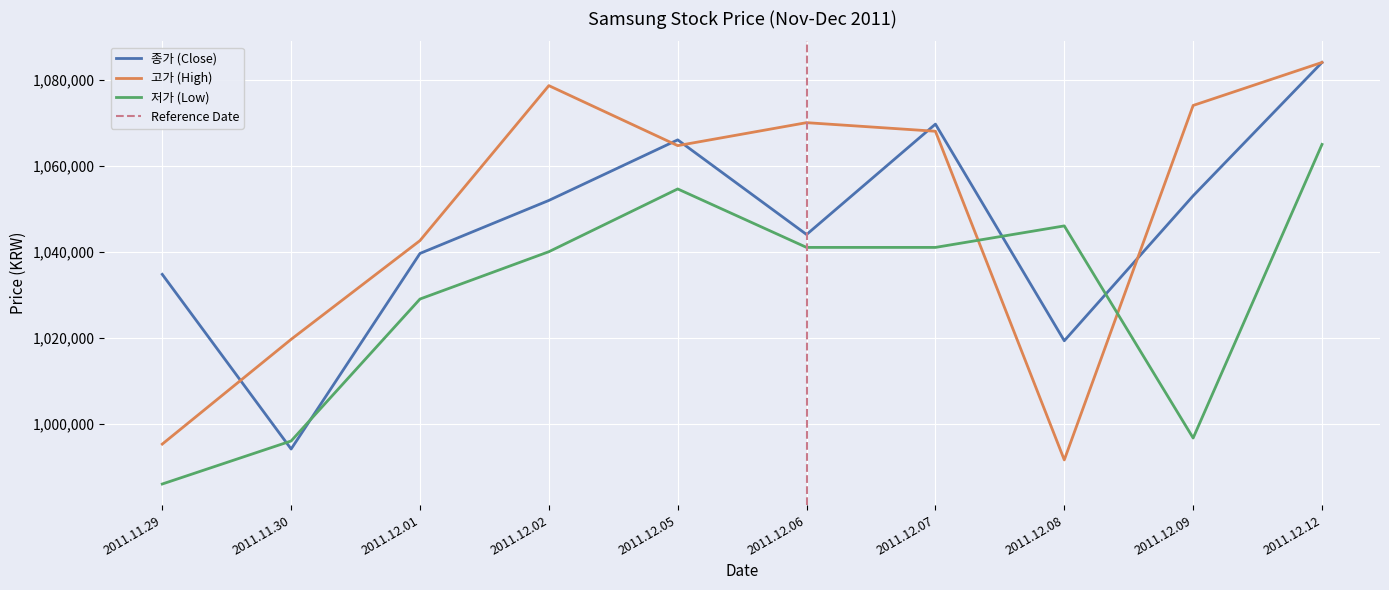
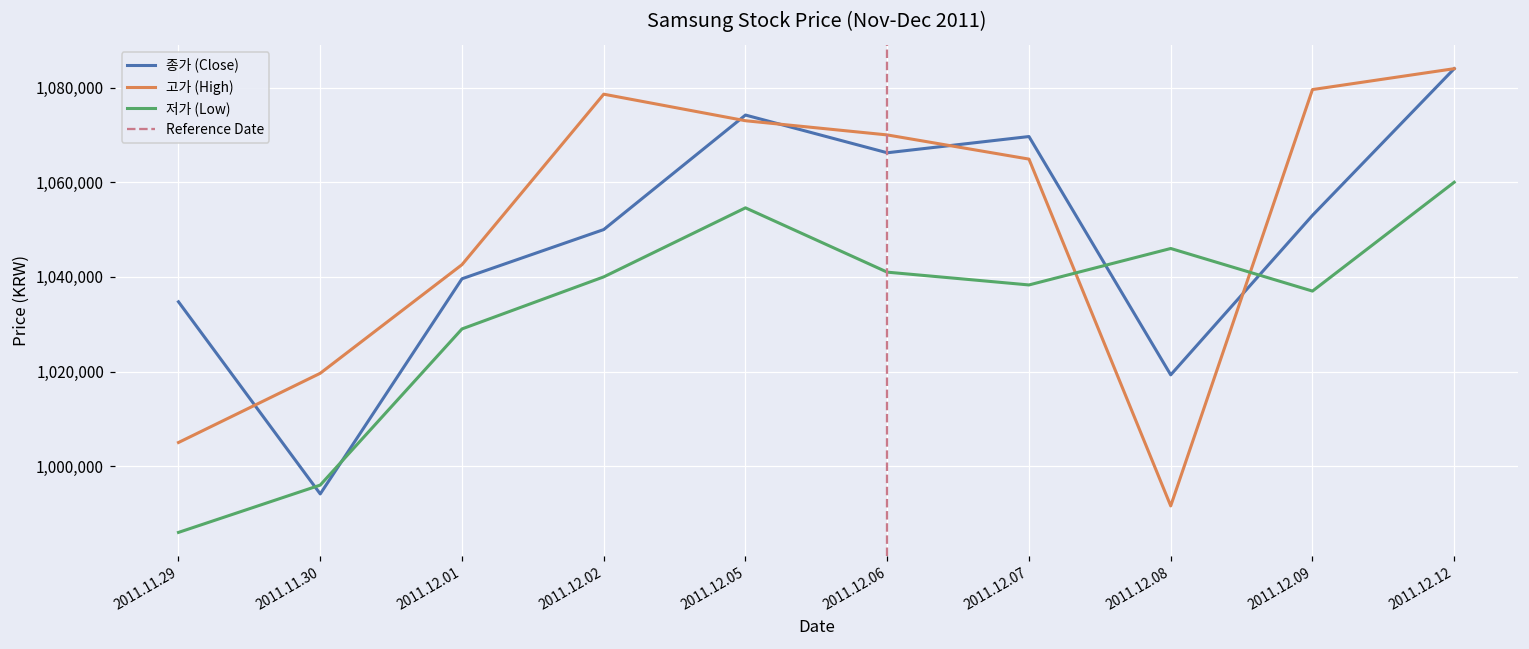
  {
    "종가 (Close)": {
      "2011.11.29": "1,035,000",
      "2011.11.30": "994,000",
      "2011.12.01": "1,040,000",
-     "2011.12.02": "1,052,000",
-     "2011.12.05": "1,066,000",
-     "2011.12.06": "1,044,000",
+     "2011.12.02": "1,050,000",
+     "2011.12.05": "1,074,000",
+     "2011.12.06": "1,066,000",
      "2011.12.07": "1,070,000",
      "2011.12.08": "1,019,000",
      "2011.12.09": "1,053,000"
    },
    "고가 (High)": {
-     "2011.11.29": "995,000",
+     "2011.11.29": "1,005,000",
      "2011.11.30": "1,020,000",
      "2011.12.01": "1,043,000",
      "2011.12.02": "1,079,000",
-     "2011.12.05": "1,065,000",
+     "2011.12.05": "1,073,000",
      "2011.12.06": "1,070,000",
-     "2011.12.07": "1,068,000",
+     "2011.12.07": "1,065,000",
      "2011.12.08": "992,000",
-     "2011.12.09": "1,074,000"
+     "2011.12.09": "1,080,000"
    },
    "저가 (Low)": {
      "2011.11.29": "986,000",
      "2011.11.30": "996,000",
      "2011.12.01": "1,029,000",
      "2011.12.02": "1,040,000",
      "2011.12.05": "1,055,000",
      "2011.12.06": "1,041,000",
-     "2011.12.07": "1,041,000",
+     "2011.12.07": "1,038,000",
      "2011.12.08": "1,046,000",
-     "2011.12.09": "997,000",
-     "2011.12.12": "1,065,000"
+     "2011.12.09": "1,037,000",
+     "2011.12.12": "1,060,000"
    }
  }
